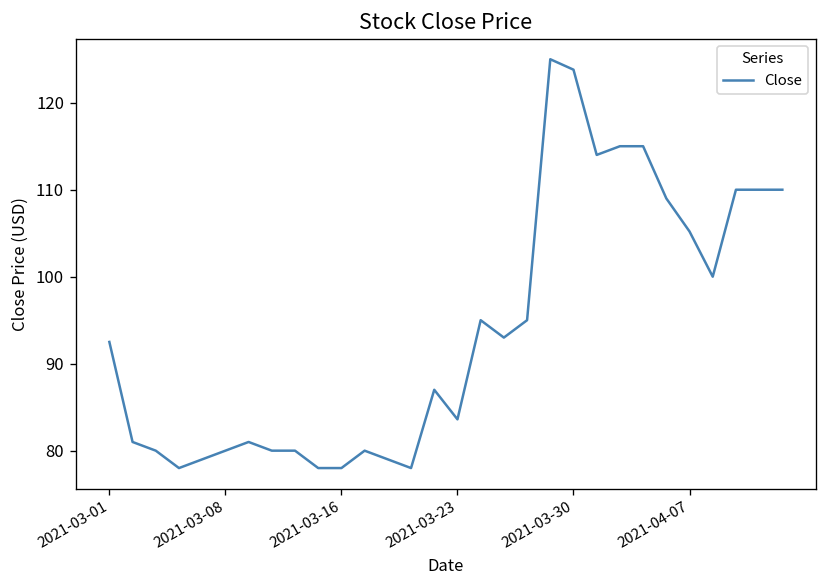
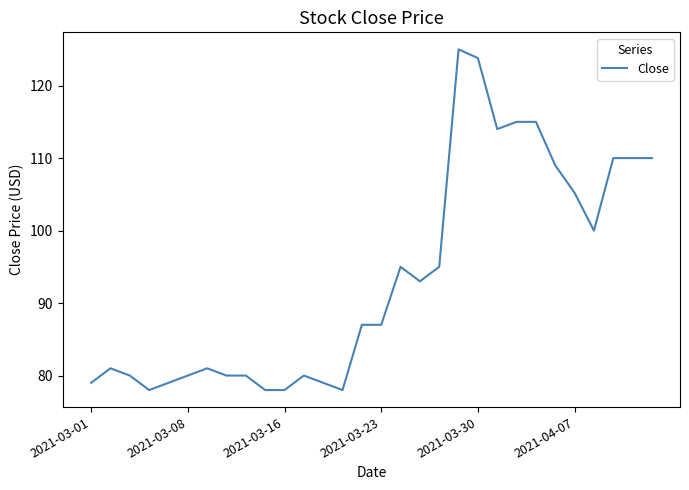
  {
-   "2021-03-01": 93,
+   "2021-03-01": 79,
    "2021-03-08": 80,
    "2021-03-16": 78,
-   "2021-03-23": 84,
+   "2021-03-23": 87,
    "2021-03-30": 124,
    "2021-04-07": 105
  }
